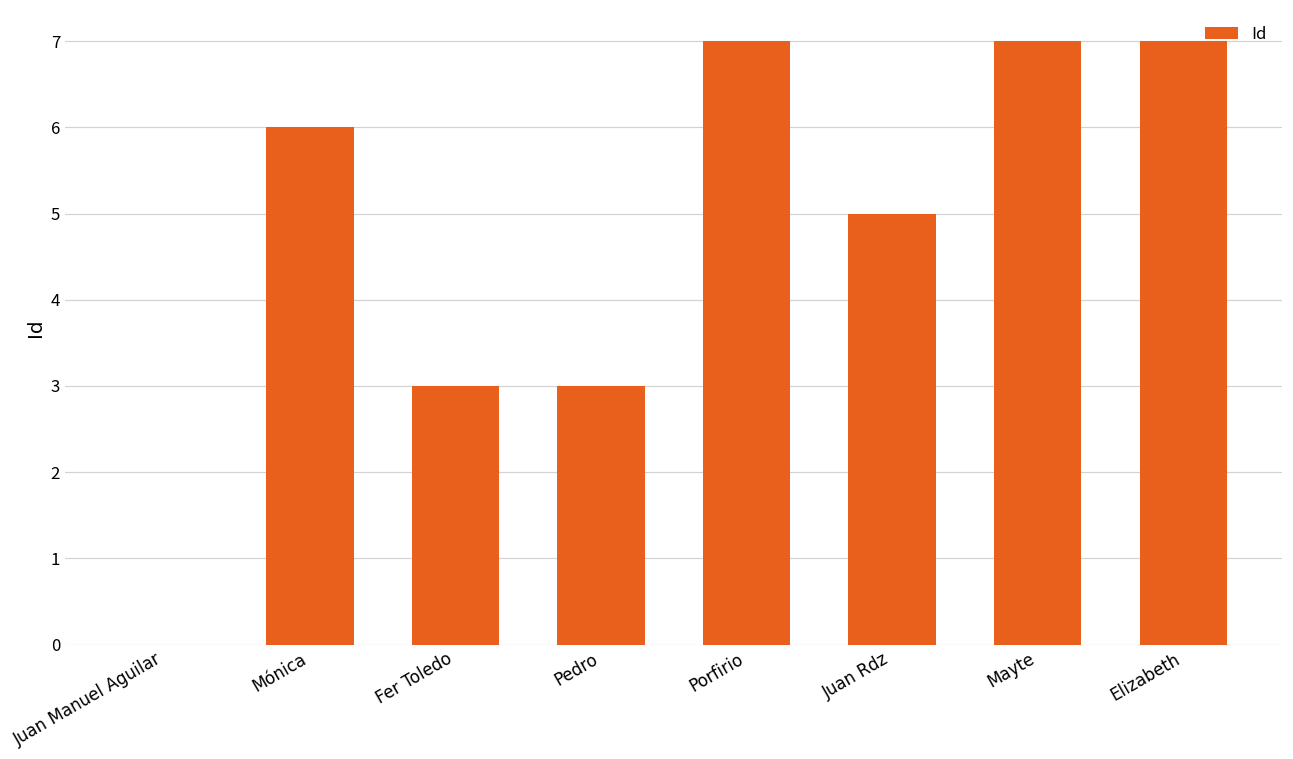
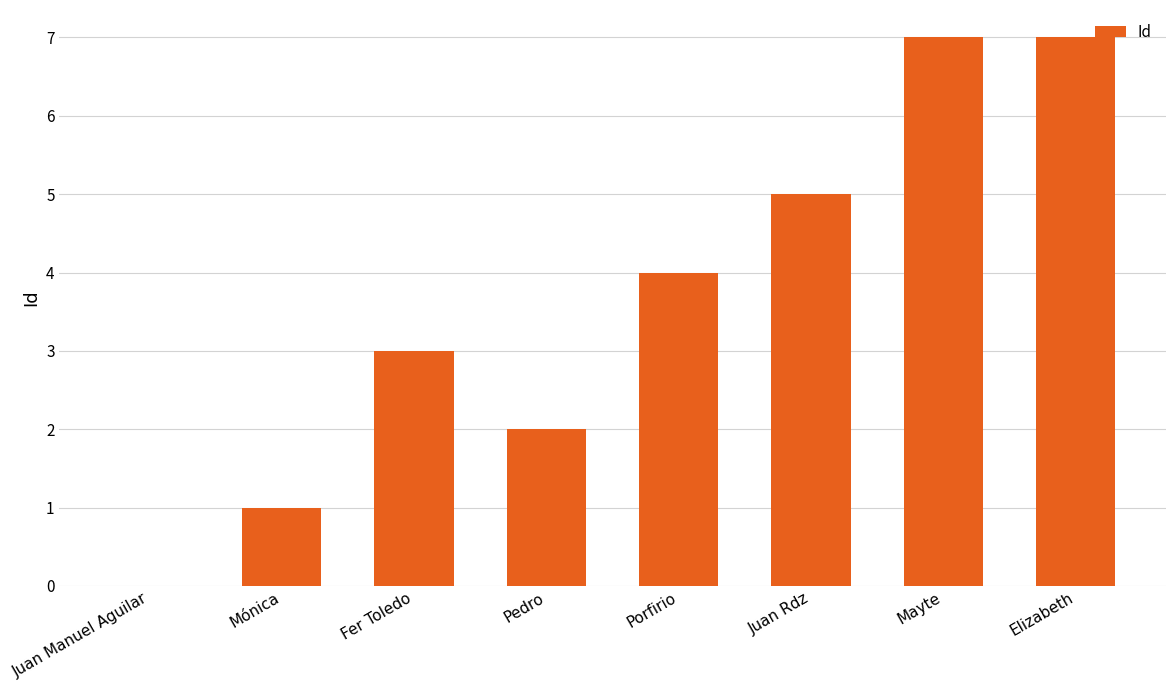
  {
    "Juan Manuel Aguilar": 0,
-   "Mónica": 6,
+   "Mónica": 1,
    "Fer Toledo": 3,
-   "Pedro": 3,
-   "Porfirio": 7,
+   "Pedro": 2,
+   "Porfirio": 4,
    "Juan Rdz": 5,
    "Mayte": 7,
    "Elizabeth": 7
  }
